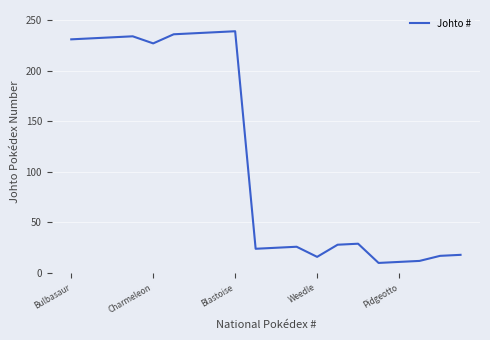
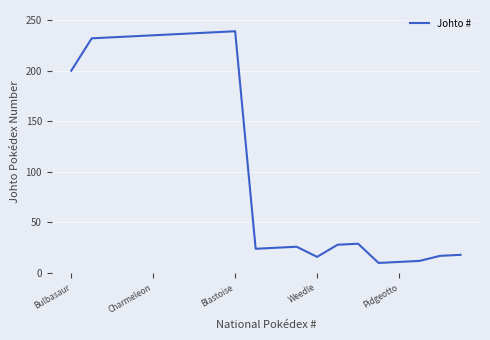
  {
-   "Bulbasaur": 231,
-   "Charmeleon": 227,
+   "Bulbasaur": 200,
+   "Charmeleon": 235,
    "Blastoise": 239,
    "Weedle": 16,
    "Pidgeotto": 11
  }
